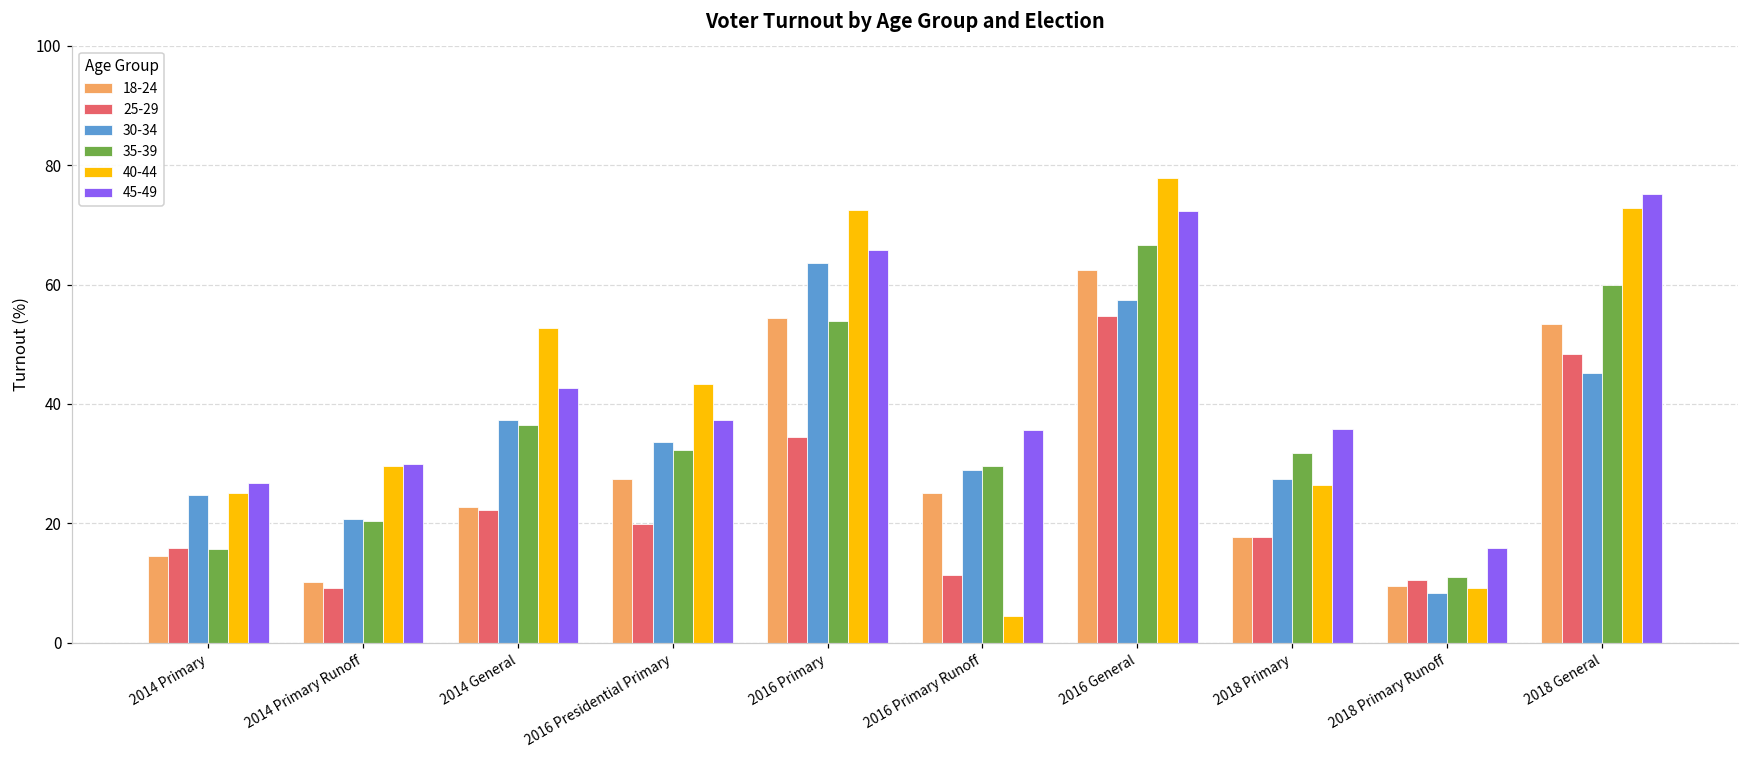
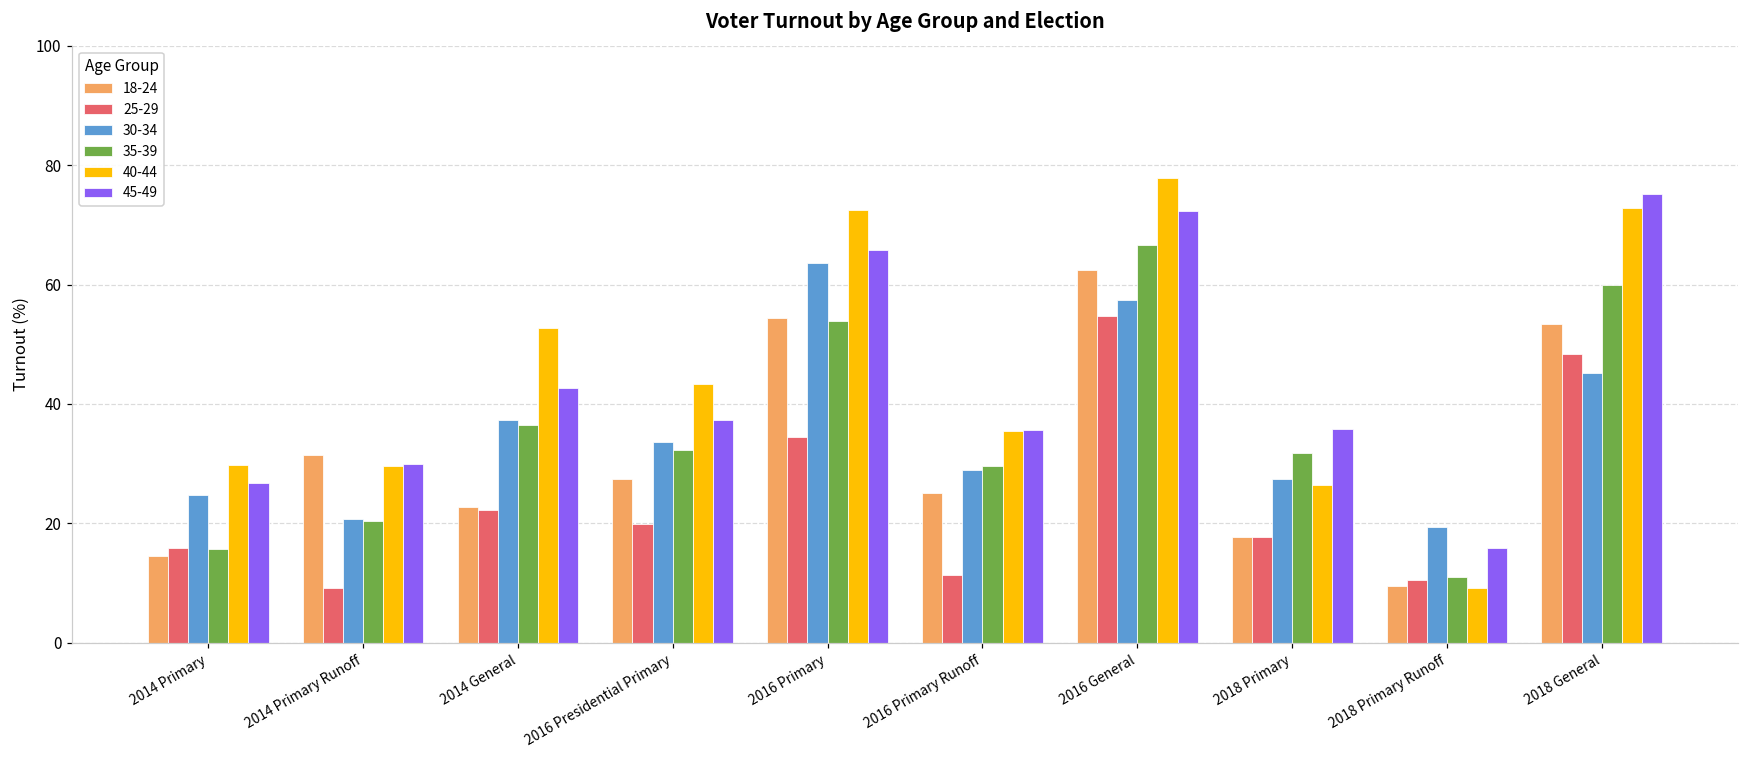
  {
    "18-24": {
      "2014 Primary": 14,
-     "2014 Primary Runoff": 10,
+     "2014 Primary Runoff": 32,
      "2014 General": 23,
      "2016 Presidential Primary": 27,
      "2016 Primary": 54,
      "2016 Primary Runoff": 25,
      "2016 General": 62,
      "2018 Primary": 18,
      "2018 Primary Runoff": 9,
      "2018 General": 53
    },
    "25-29": {
      "2014 Primary": 16,
      "2014 Primary Runoff": 9,
      "2014 General": 22,
      "2016 Presidential Primary": 20,
      "2016 Primary": 34,
      "2016 Primary Runoff": 11,
      "2016 General": 55,
      "2018 Primary": 18,
      "2018 Primary Runoff": 10,
      "2018 General": 48
    },
    "30-34": {
      "2014 Primary": 25,
      "2014 Primary Runoff": 21,
      "2014 General": 37,
      "2016 Presidential Primary": 34,
      "2016 Primary": 64,
      "2016 Primary Runoff": 29,
      "2016 General": 57,
      "2018 Primary": 27,
-     "2018 Primary Runoff": 8,
+     "2018 Primary Runoff": 19,
      "2018 General": 45
    },
    "35-39": {
      "2014 Primary": 16,
      "2014 Primary Runoff": 20,
      "2014 General": 36,
      "2016 Presidential Primary": 32,
      "2016 Primary": 54,
      "2016 Primary Runoff": 30,
      "2016 General": 67,
      "2018 Primary": 32,
      "2018 Primary Runoff": 11,
      "2018 General": 60
    },
    "40-44": {
-     "2014 Primary": 25,
+     "2014 Primary": 30,
      "2014 Primary Runoff": 30,
      "2014 General": 53,
      "2016 Presidential Primary": 43,
      "2016 Primary": 72,
-     "2016 Primary Runoff": 5,
+     "2016 Primary Runoff": 36,
      "2016 General": 78,
      "2018 Primary": 26,
      "2018 Primary Runoff": 9,
      "2018 General": 73
    },
    "45-49": {
      "2014 Primary": 27,
      "2014 Primary Runoff": 30,
      "2014 General": 43,
      "2016 Presidential Primary": 37,
      "2016 Primary": 66,
      "2016 Primary Runoff": 36,
      "2016 General": 72,
      "2018 Primary": 36,
      "2018 Primary Runoff": 16,
      "2018 General": 75
    }
  }
